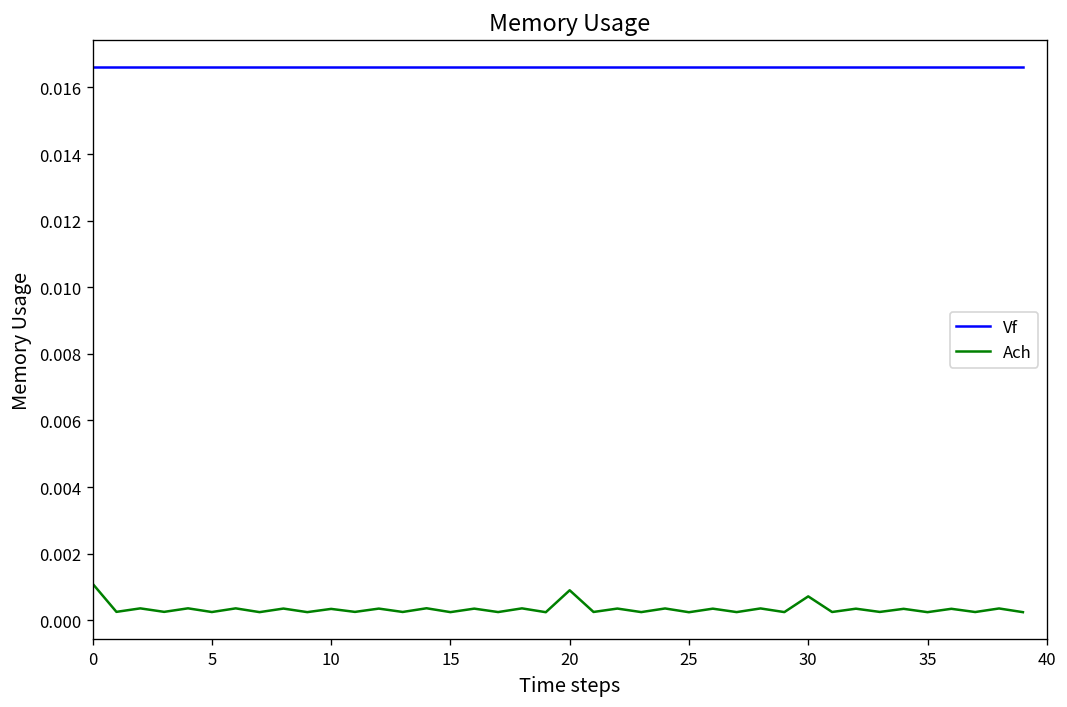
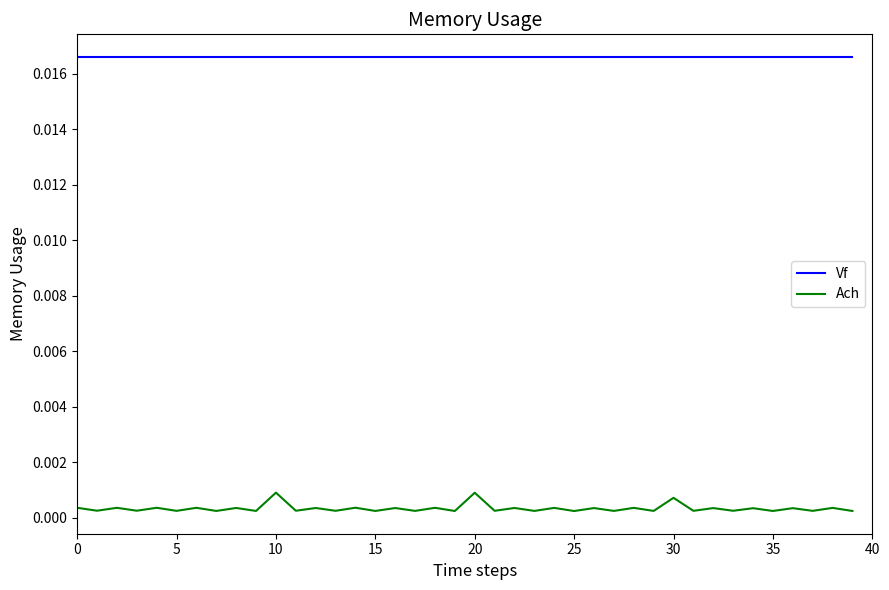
  {
    "Vf": {
      "0": 0.0166,
      "5": 0.0166,
      "10": 0.0166,
      "15": 0.0166,
      "20": 0.0166,
      "25": 0.0166,
      "30": 0.0166,
      "35": 0.0166
    },
    "Ach": {
-     "0": 0.0011,
+     "0": 0.0004,
      "5": 0.0002,
-     "10": 0.0003,
+     "10": 0.0009,
      "15": 0.0002,
      "20": 0.0009,
      "25": 0.0002,
      "30": 0.0007,
      "35": 0.0002
    }
  }
